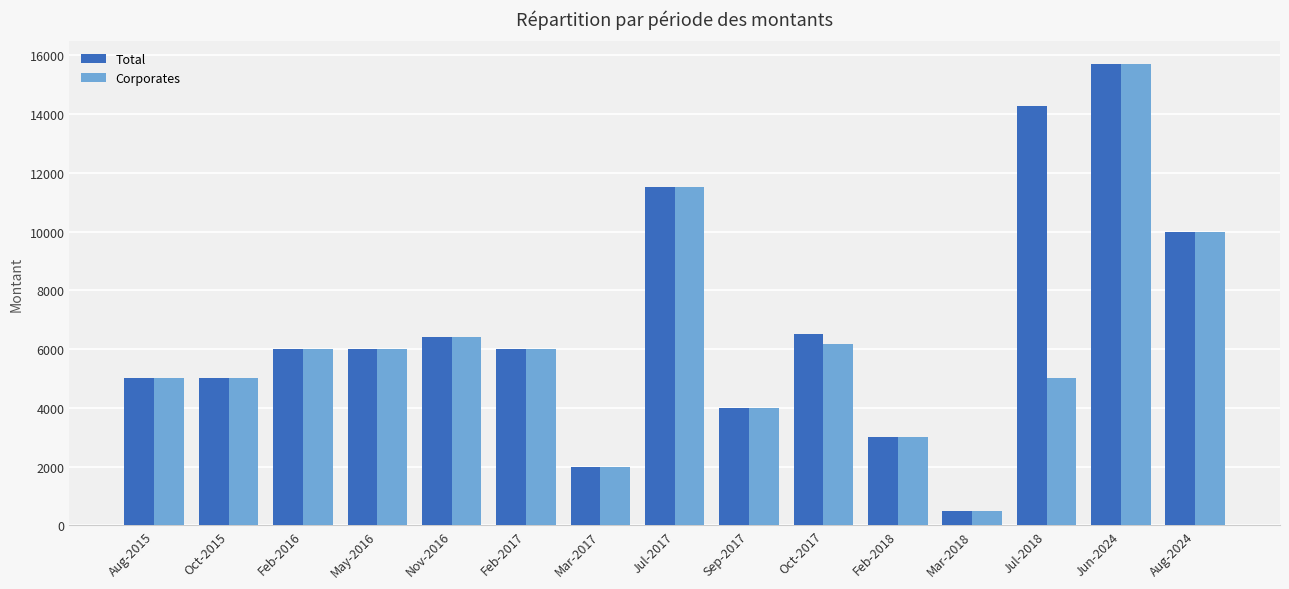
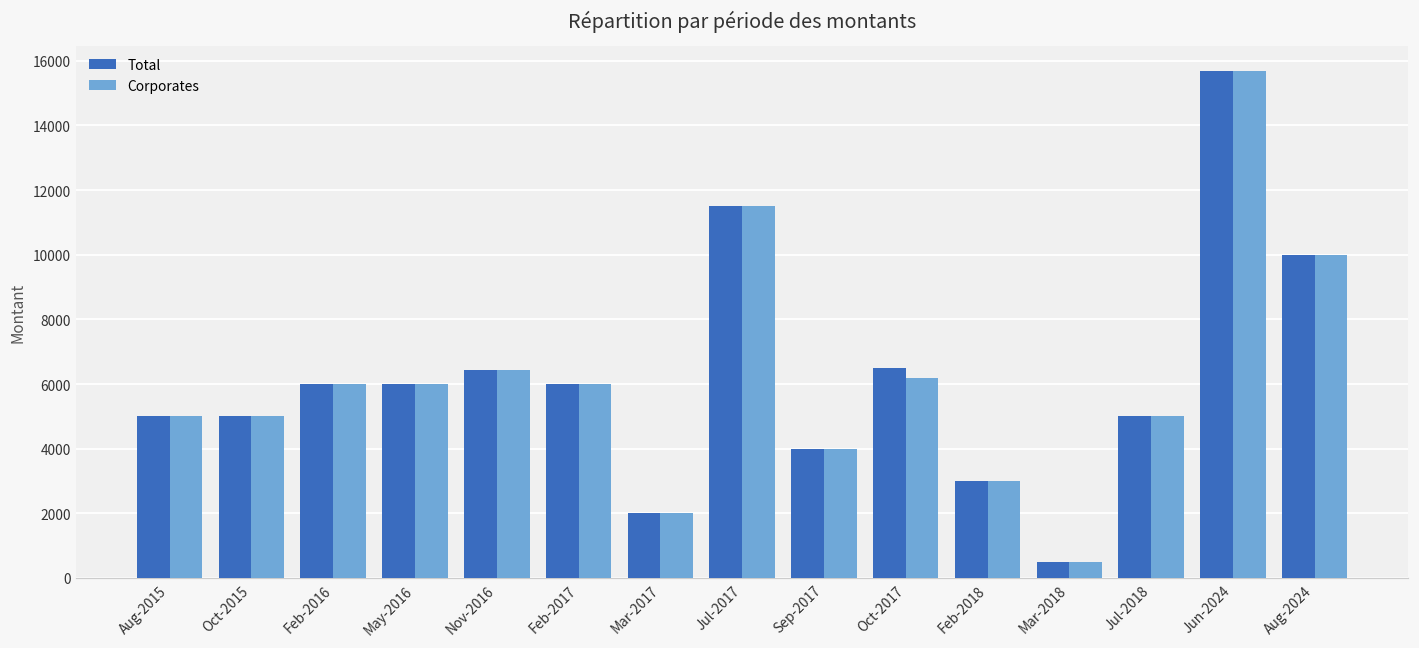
  {
    "Total": {
      "Aug-2015": 5000,
      "Oct-2015": 5000,
      "Feb-2016": 6000,
      "May-2016": 6000,
      "Nov-2016": 6400,
      "Feb-2017": 6000,
      "Mar-2017": 2000,
      "Jul-2017": 11500,
      "Sep-2017": 4000,
      "Oct-2017": 6500,
      "Feb-2018": 3000,
      "Mar-2018": 500,
-     "Jul-2018": 14300,
+     "Jul-2018": 5000,
      "Jun-2024": 15700,
      "Aug-2024": 10000
    },
    "Corporates": {
      "Aug-2015": 5000,
      "Oct-2015": 5000,
      "Feb-2016": 6000,
      "May-2016": 6000,
      "Nov-2016": 6400,
      "Feb-2017": 6000,
      "Mar-2017": 2000,
      "Jul-2017": 11500,
      "Sep-2017": 4000,
      "Oct-2017": 6200,
      "Feb-2018": 3000,
      "Mar-2018": 500,
      "Jul-2018": 5000,
      "Jun-2024": 15700,
      "Aug-2024": 10000
    }
  }
